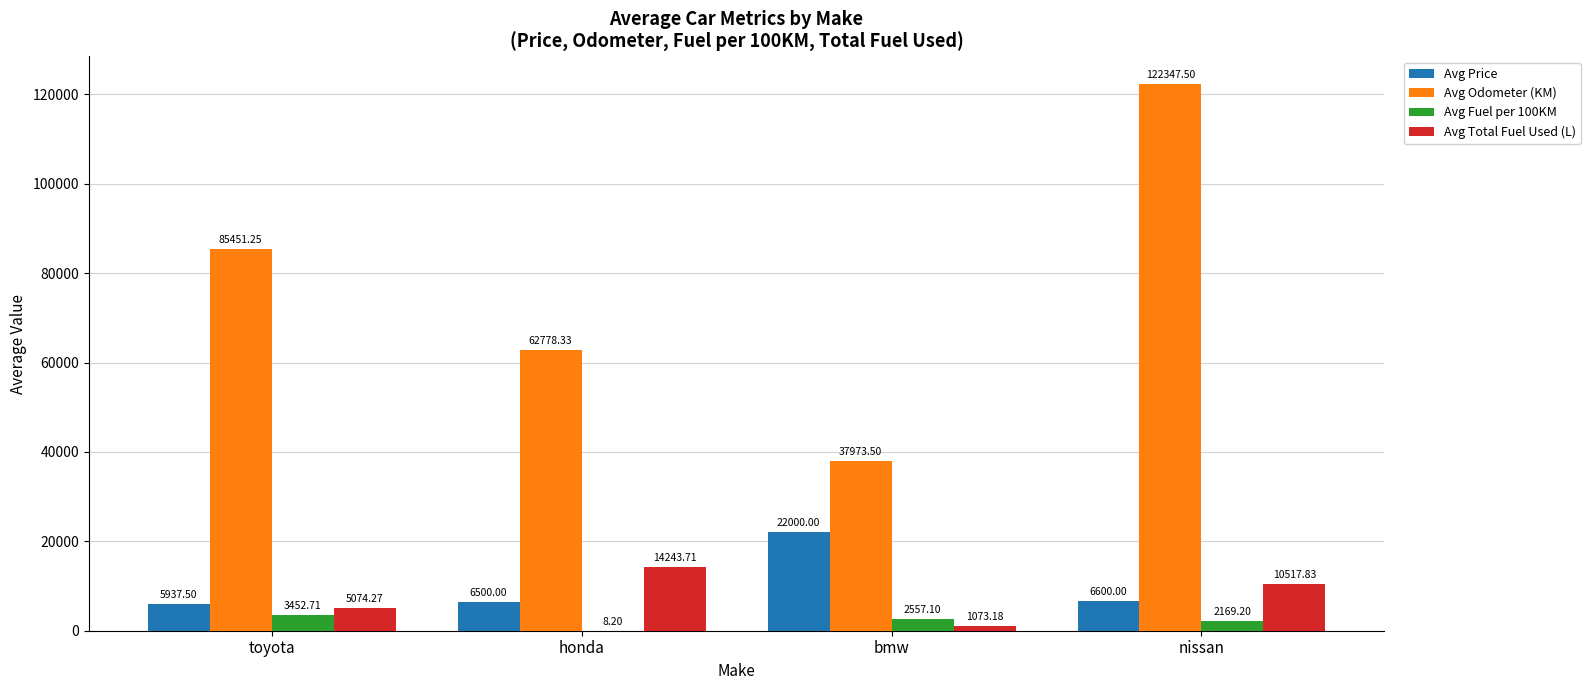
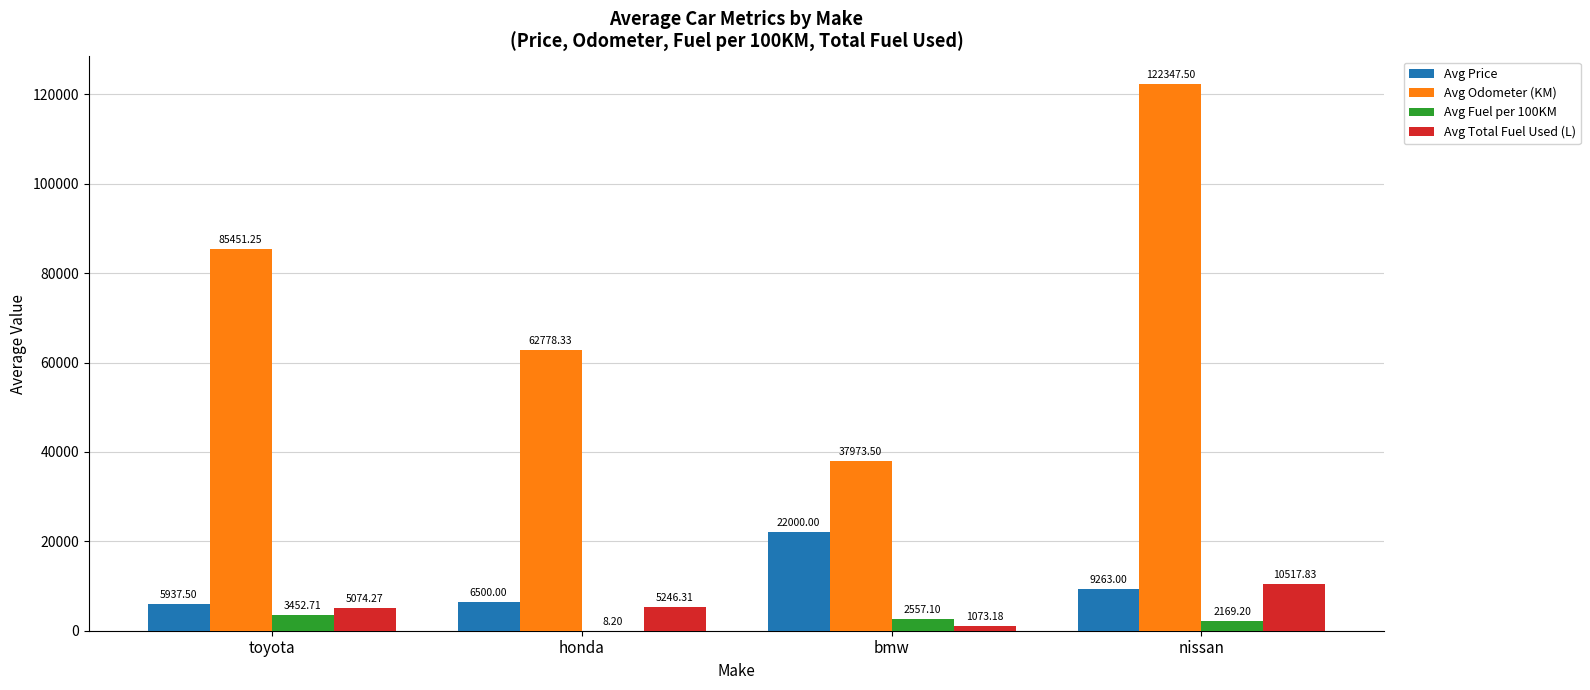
  {
    "Avg Price": {
      "toyota": 5937.50,
      "honda": 6500.00,
      "bmw": 22000.00,
-     "nissan": 6600.00
+     "nissan": 9263.00
    },
    "Avg Odometer (KM)": {
      "toyota": 85451.25,
      "honda": 62778.33,
      "bmw": 37973.50,
      "nissan": 122347.50
    },
    "Avg Fuel per 100KM": {
      "toyota": 3452.71,
      "honda": 8.20,
      "bmw": 2557.10,
      "nissan": 2169.20
    },
    "Avg Total Fuel Used (L)": {
      "toyota": 5074.27,
-     "honda": 14243.71,
+     "honda": 5246.31,
      "bmw": 1073.18,
      "nissan": 10517.83
    }
  }
